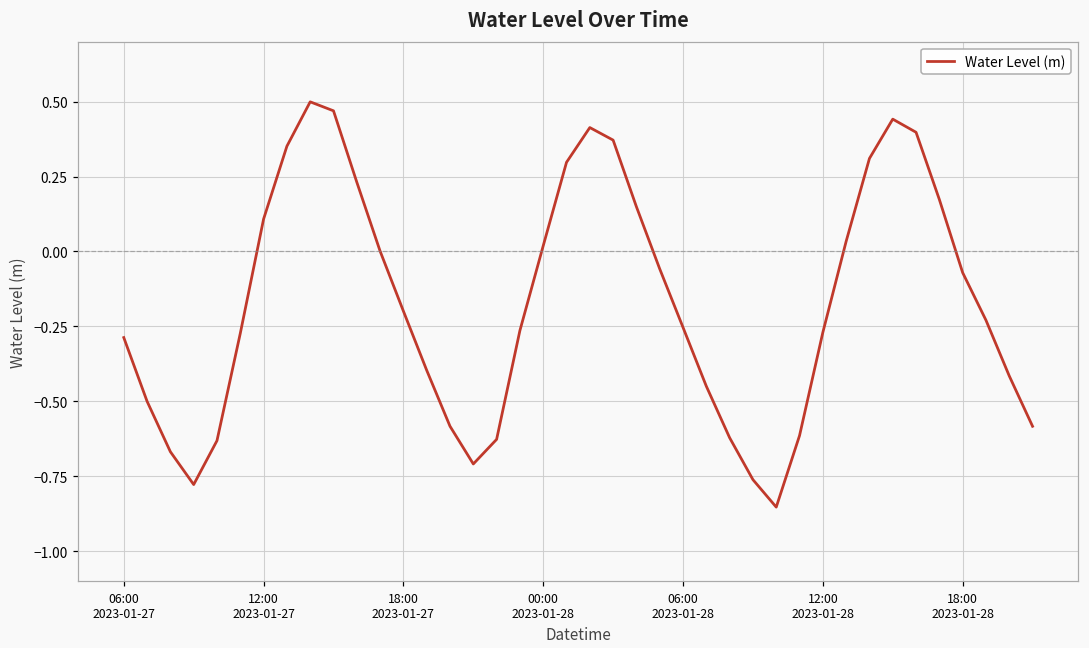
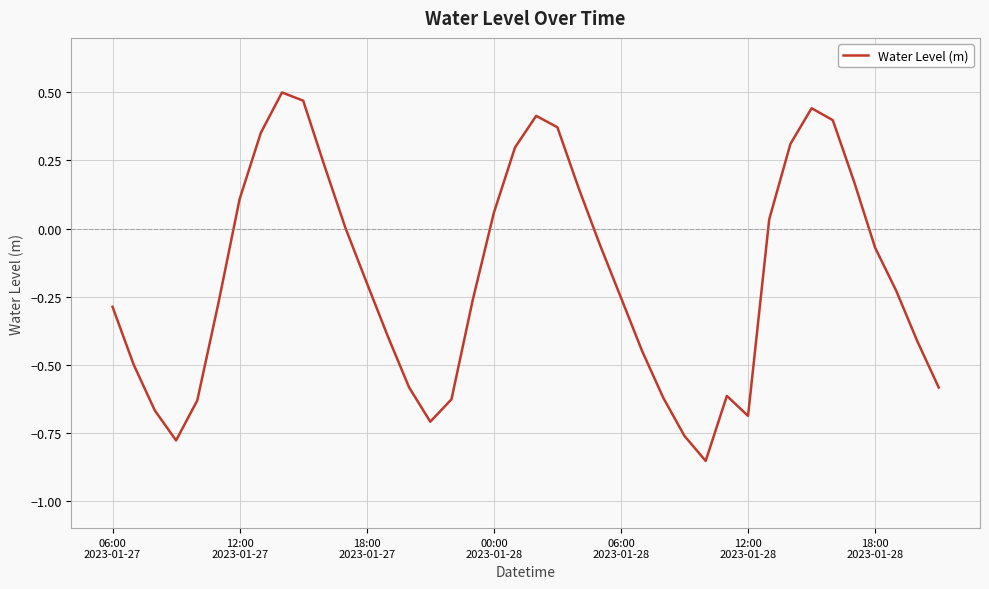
  {
    "06:00 2023-01-27": -0.29,
    "12:00 2023-01-27": 0.11,
    "18:00 2023-01-27": -0.20,
-   "00:00 2023-01-28": 0.02,
+   "00:00 2023-01-28": 0.06,
    "06:00 2023-01-28": -0.25,
-   "12:00 2023-01-28": -0.27,
+   "12:00 2023-01-28": -0.69,
    "18:00 2023-01-28": -0.07
  }
